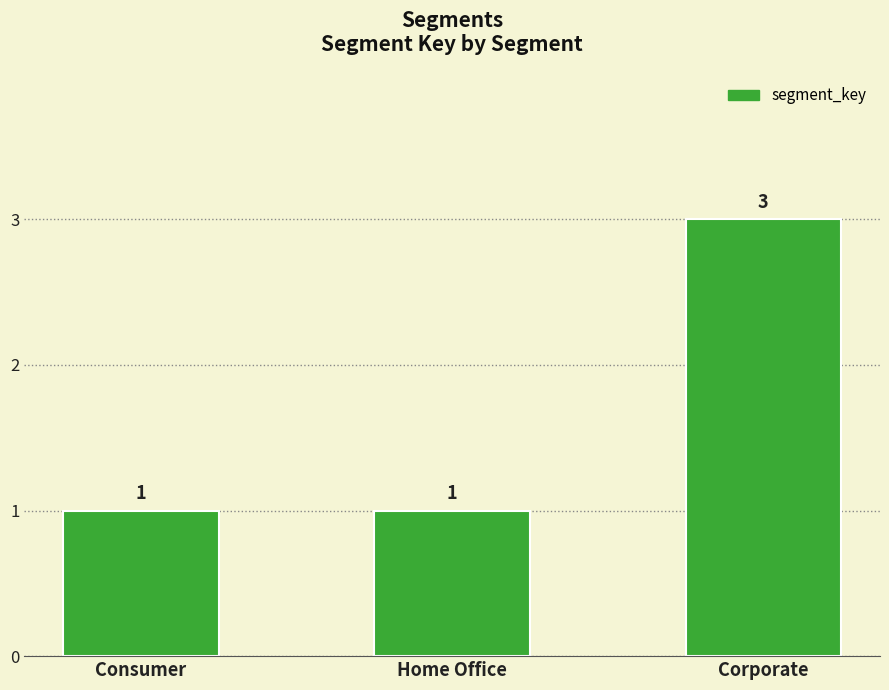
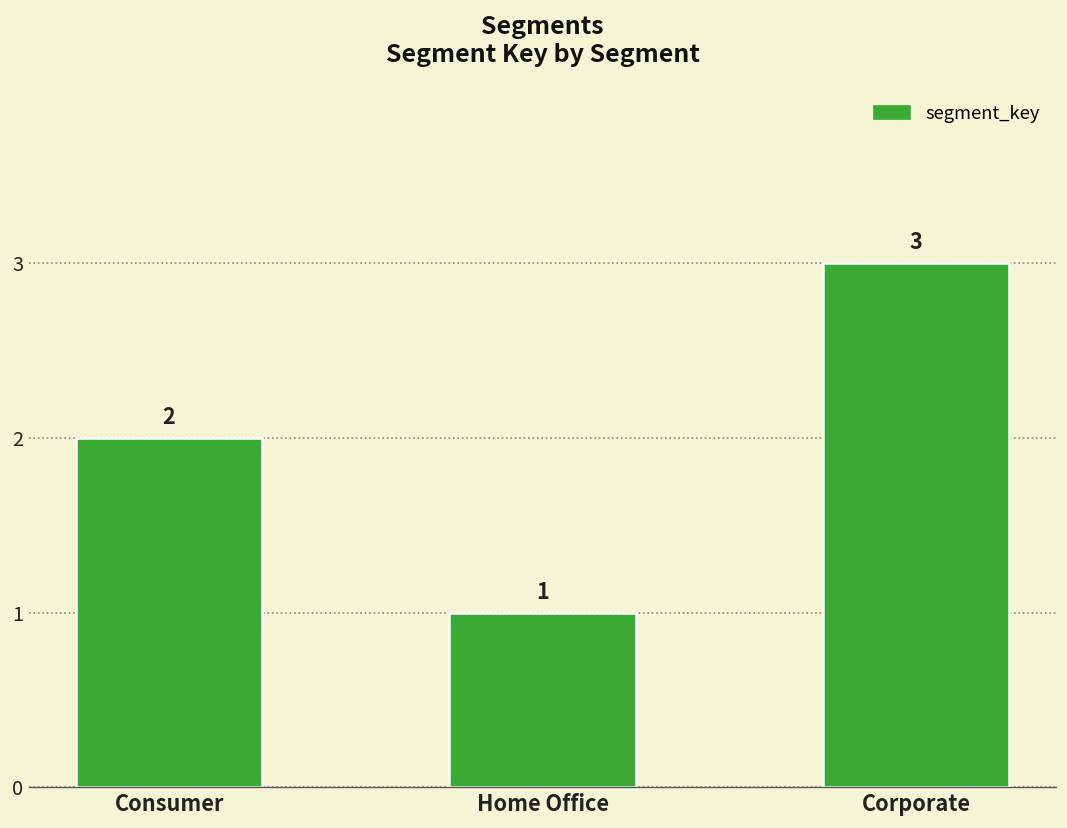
  {
-   "Consumer": 1,
+   "Consumer": 2,
    "Home Office": 1,
    "Corporate": 3
  }
